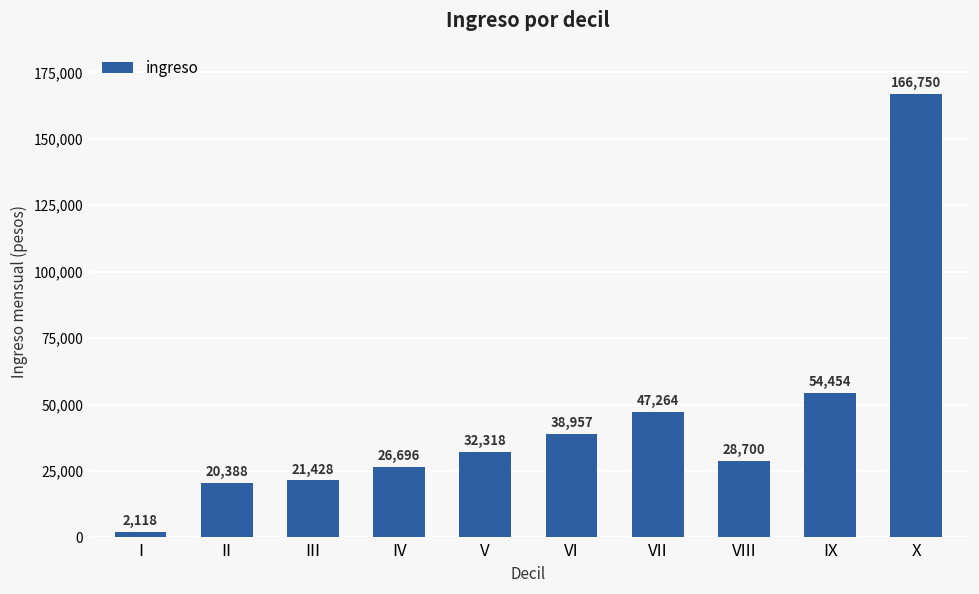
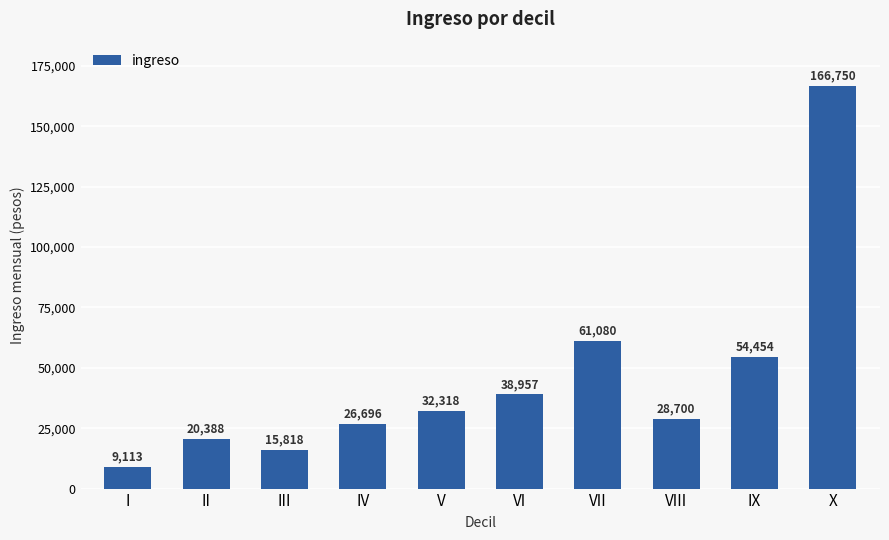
  {
-   "I": "2,118",
+   "I": "9,113",
    "II": "20,388",
-   "III": "21,428",
+   "III": "15,818",
    "IV": "26,696",
    "V": "32,318",
    "VI": "38,957",
-   "VII": "47,264",
+   "VII": "61,080",
    "VIII": "28,700",
    "IX": "54,454",
    "X": "166,750"
  }
